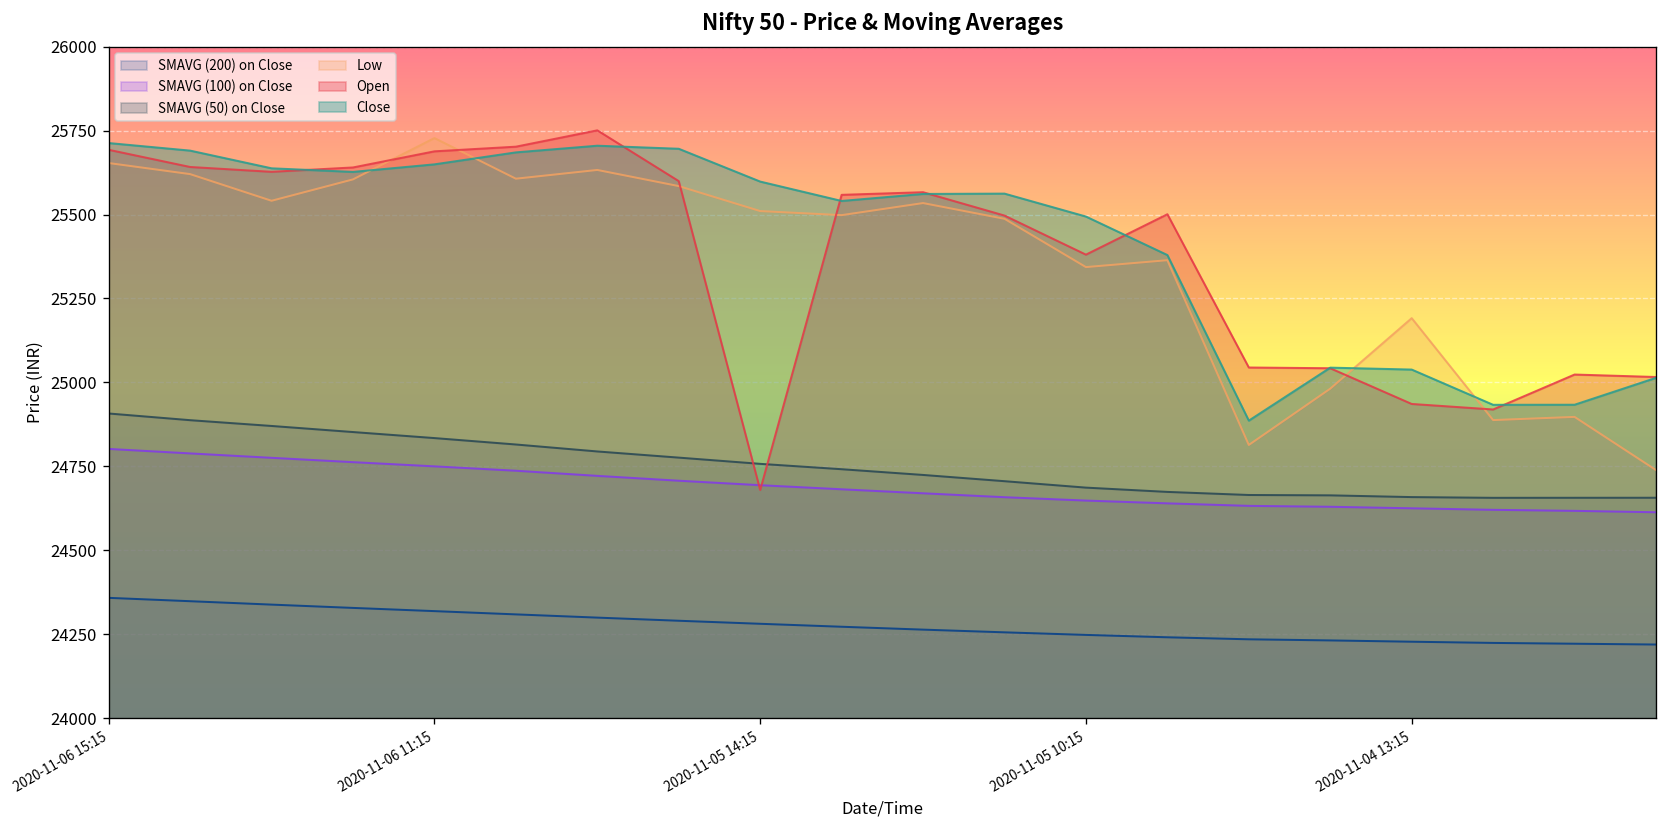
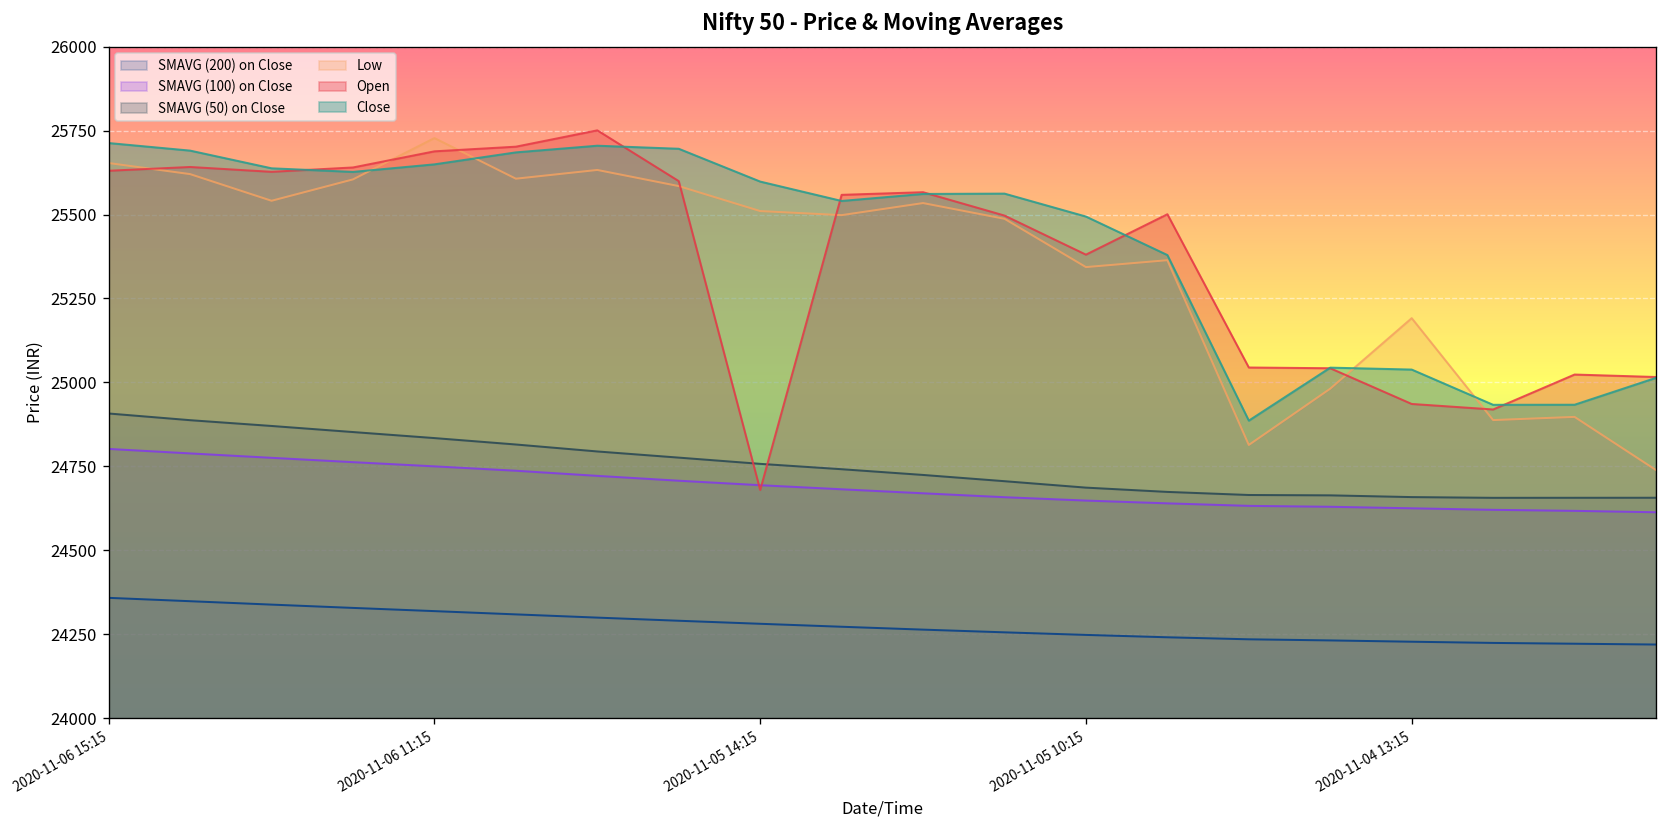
  {
    "Low": {
      "2020-11-06 15:15": 25650,
      "2020-11-06 11:15": 25730,
      "2020-11-05 14:15": 25510,
      "2020-11-05 10:15": 25340,
      "2020-11-04 13:15": 25190
    },
    "Open": {
-     "2020-11-06 15:15": 25690,
+     "2020-11-06 15:15": 25630,
      "2020-11-06 11:15": 25690,
      "2020-11-05 14:15": 24680,
      "2020-11-05 10:15": 25380,
      "2020-11-04 13:15": 24940
    }
  }
